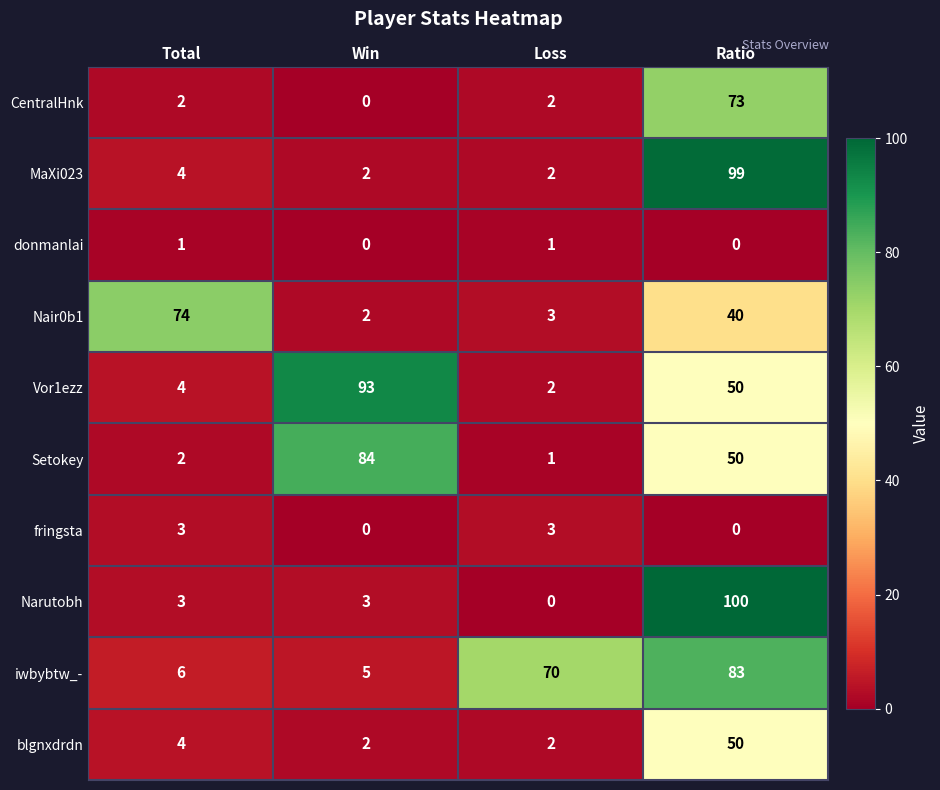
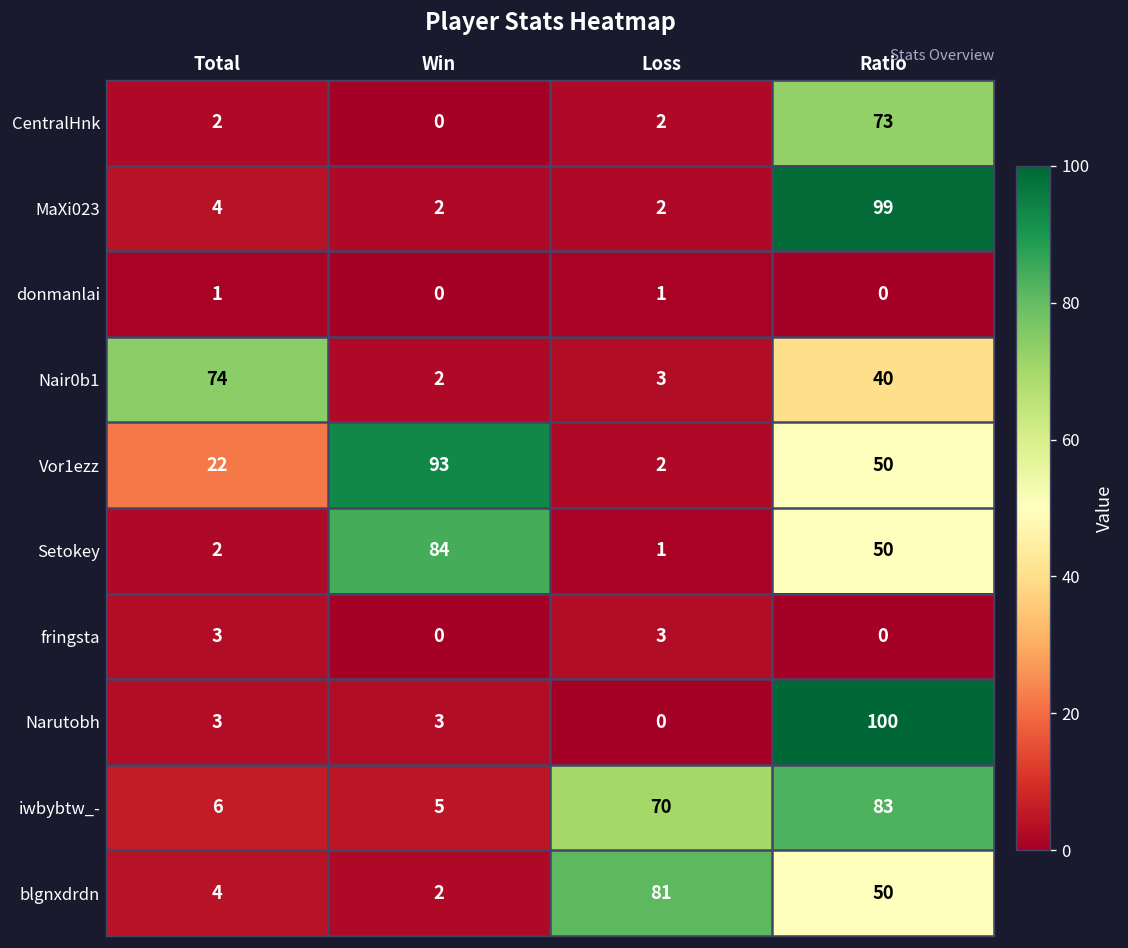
  {
    "CentralHnk": {
      "Total": 2,
      "Win": 0,
      "Loss": 2,
      "Ratio": 73
    },
    "MaXi023": {
      "Total": 4,
      "Win": 2,
      "Loss": 2,
      "Ratio": 99
    },
    "donmanlai": {
      "Total": 1,
      "Win": 0,
      "Loss": 1,
      "Ratio": 0
    },
    "Nair0b1": {
      "Total": 74,
      "Win": 2,
      "Loss": 3,
      "Ratio": 40
    },
    "Vor1ezz": {
-     "Total": 4,
+     "Total": 22,
      "Win": 93,
      "Loss": 2,
      "Ratio": 50
    },
    "Setokey": {
      "Total": 2,
      "Win": 84,
      "Loss": 1,
      "Ratio": 50
    },
    "fringsta": {
      "Total": 3,
      "Win": 0,
      "Loss": 3,
      "Ratio": 0
    },
    "Narutobh": {
      "Total": 3,
      "Win": 3,
      "Loss": 0,
      "Ratio": 100
    },
    "iwbybtw_-": {
      "Total": 6,
      "Win": 5,
      "Loss": 70,
      "Ratio": 83
    },
    "blgnxdrdn": {
      "Total": 4,
      "Win": 2,
-     "Loss": 2,
+     "Loss": 81,
      "Ratio": 50
    }
  }
